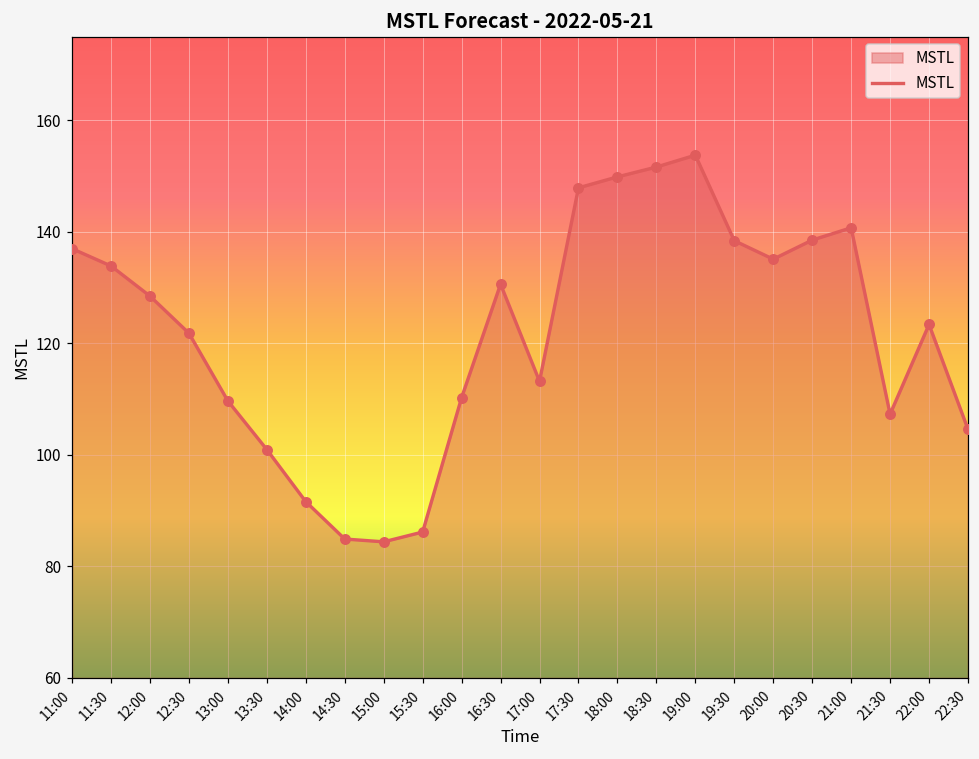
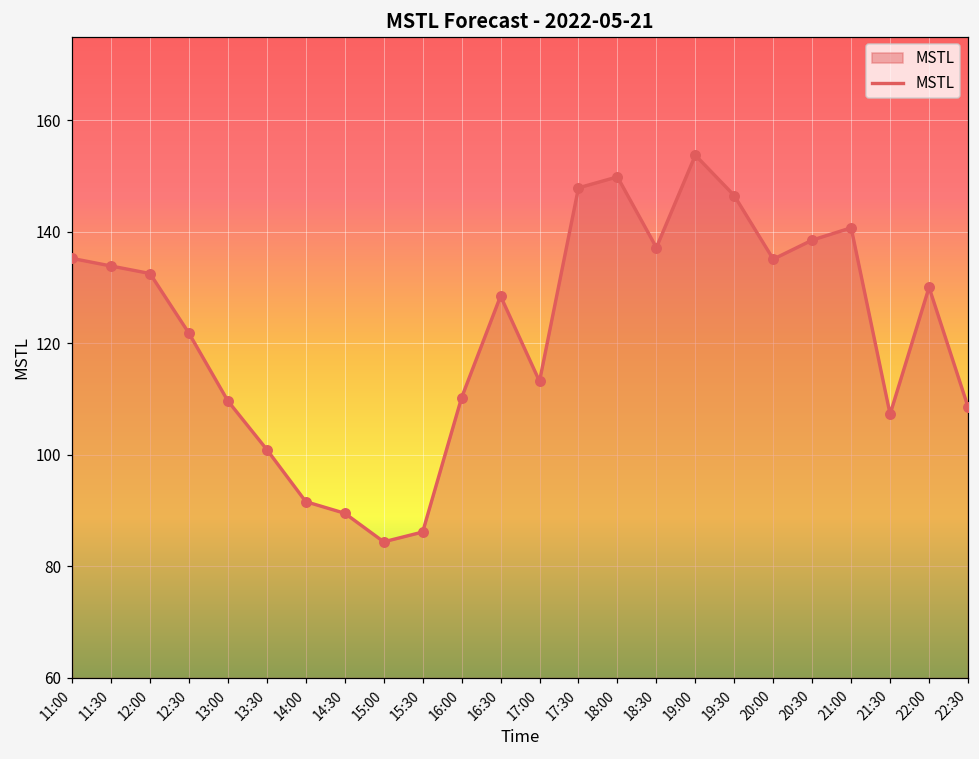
  {
-   "11:00": 137,
+   "11:00": 135,
    "11:30": 134,
-   "12:00": 128,
+   "12:00": 133,
    "12:30": 122,
    "13:00": 110,
    "13:30": 101,
    "14:00": 92,
-   "14:30": 85,
+   "14:30": 90,
    "15:00": 84,
    "15:30": 86,
    "16:00": 110,
-   "16:30": 131,
+   "16:30": 128,
    "17:00": 113,
    "17:30": 148,
    "18:00": 150,
-   "18:30": 152,
+   "18:30": 137,
    "19:00": 154,
-   "19:30": 138,
+   "19:30": 146,
    "20:00": 135,
    "20:30": 139,
    "21:00": 141,
    "21:30": 107,
-   "22:00": 123,
-   "22:30": 105
+   "22:00": 130,
+   "22:30": 109
  }
